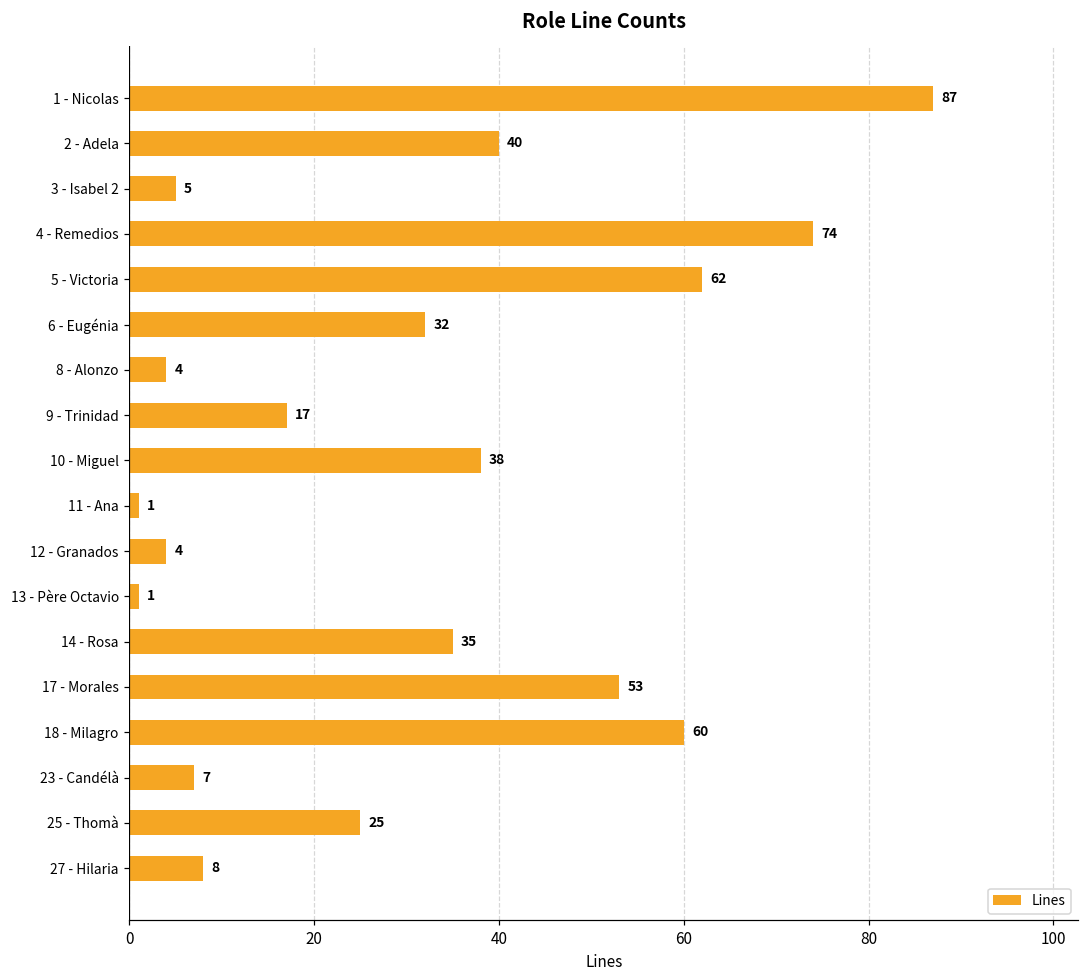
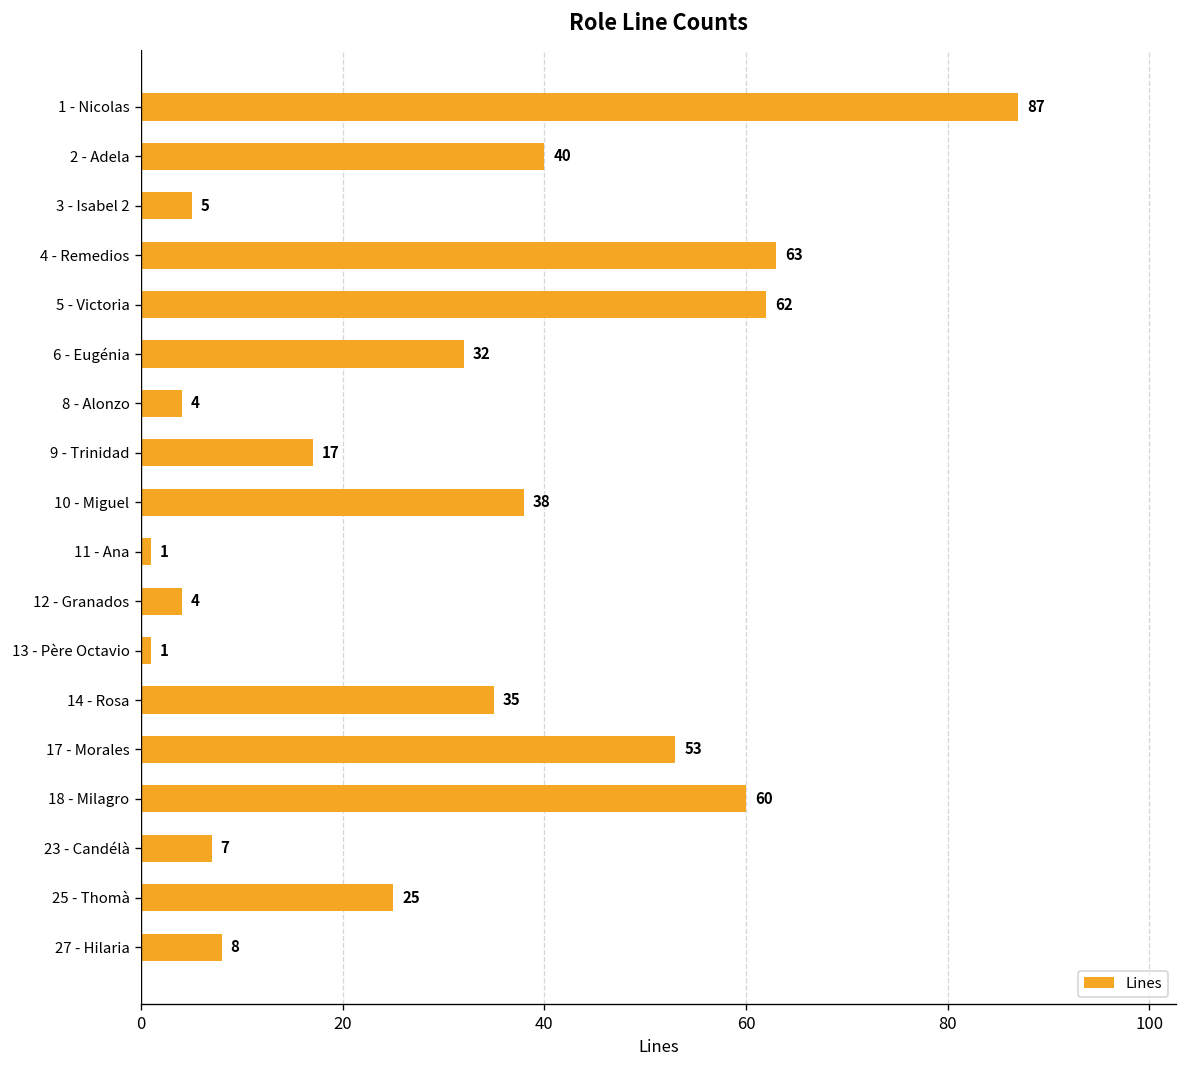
  {
    "1 - Nicolas": 87,
    "2 - Adela": 40,
    "3 - Isabel 2": 5,
-   "4 - Remedios": 74,
+   "4 - Remedios": 63,
    "5 - Victoria": 62,
    "6 - Eugénia": 32,
    "8 - Alonzo": 4,
    "9 - Trinidad": 17,
    "10 - Miguel": 38,
    "11 - Ana": 1,
    "12 - Granados": 4,
    "13 - Père Octavio": 1,
    "14 - Rosa": 35,
    "17 - Morales": 53,
    "18 - Milagro": 60,
    "23 - Candélà": 7,
    "25 - Thomà": 25,
    "27 - Hilaria": 8
  }
